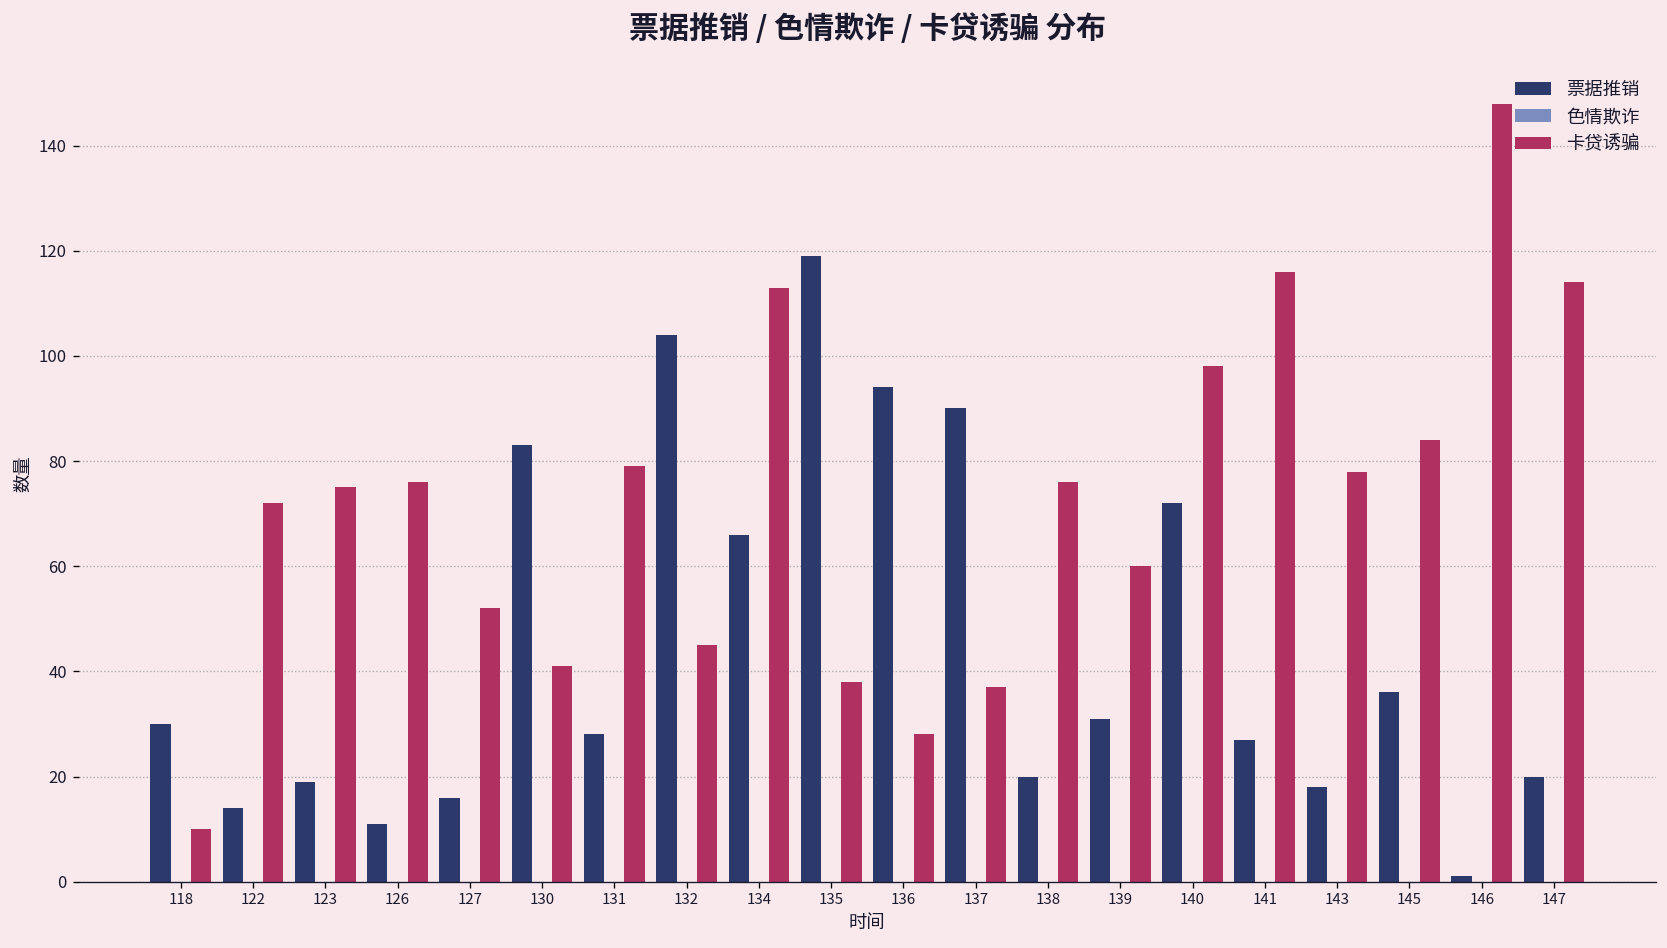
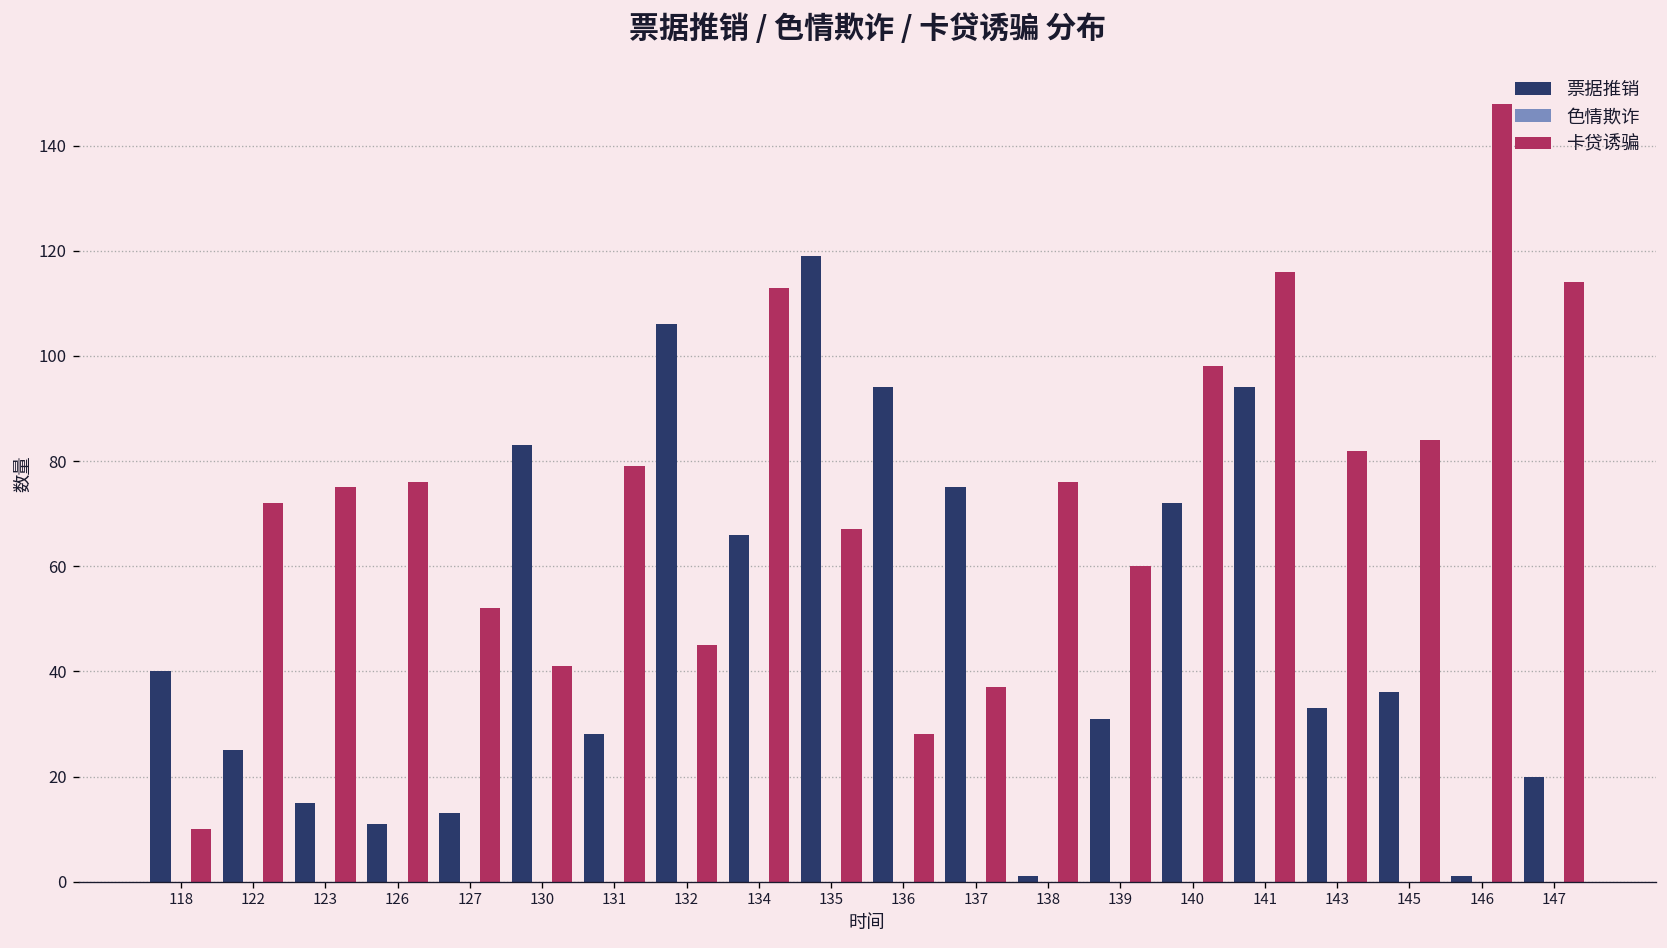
  {
    "票据推销": {
-     "118": 30,
-     "122": 14,
-     "123": 19,
+     "118": 40,
+     "122": 25,
+     "123": 15,
      "126": 11,
-     "127": 16,
+     "127": 13,
      "130": 83,
      "131": 28,
-     "132": 104,
+     "132": 106,
      "134": 66,
      "135": 119,
      "136": 94,
-     "137": 90,
-     "138": 20,
+     "137": 75,
+     "138": 1,
      "139": 31,
      "140": 72,
-     "141": 27,
-     "143": 18,
+     "141": 94,
+     "143": 33,
      "145": 36,
      "146": 1,
      "147": 20
    },
    "色情欺诈": {
      "118": 0,
      "122": 0,
      "123": 0,
      "126": 0,
      "127": 0,
      "130": 0,
      "131": 0,
      "132": 0,
      "134": 0,
      "135": 0,
      "136": 0,
      "137": 0,
      "138": 0,
      "139": 0,
      "140": 0,
      "141": 0,
      "143": 0,
      "145": 0,
      "146": 0,
      "147": 0
    },
    "卡贷诱骗": {
      "118": 10,
      "122": 72,
      "123": 75,
      "126": 76,
      "127": 52,
      "130": 41,
      "131": 79,
      "132": 45,
      "134": 113,
-     "135": 38,
+     "135": 67,
      "136": 28,
      "137": 37,
      "138": 76,
      "139": 60,
      "140": 98,
      "141": 116,
-     "143": 78,
+     "143": 82,
      "145": 84,
      "146": 148,
      "147": 114
    }
  }
